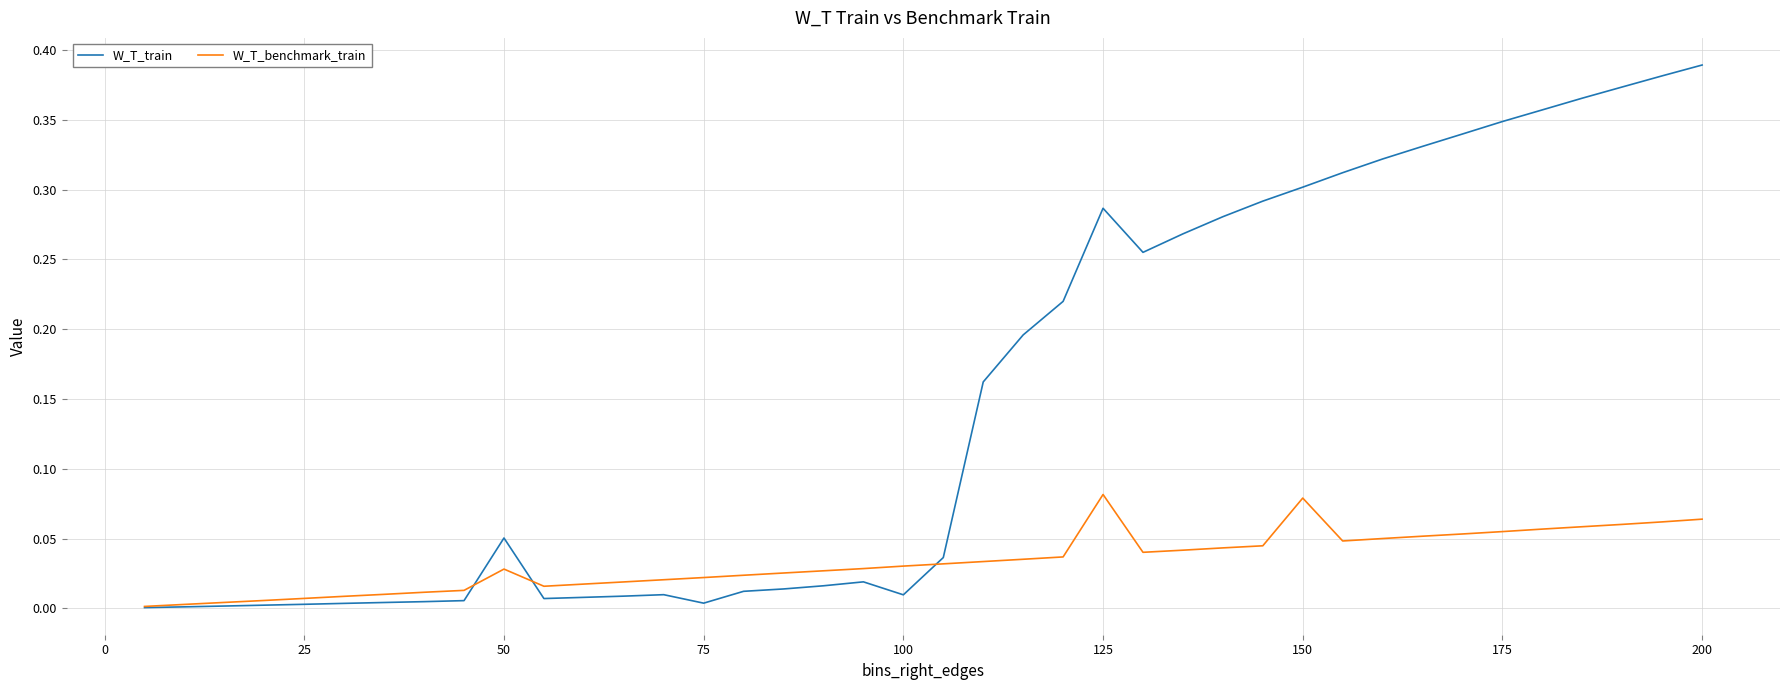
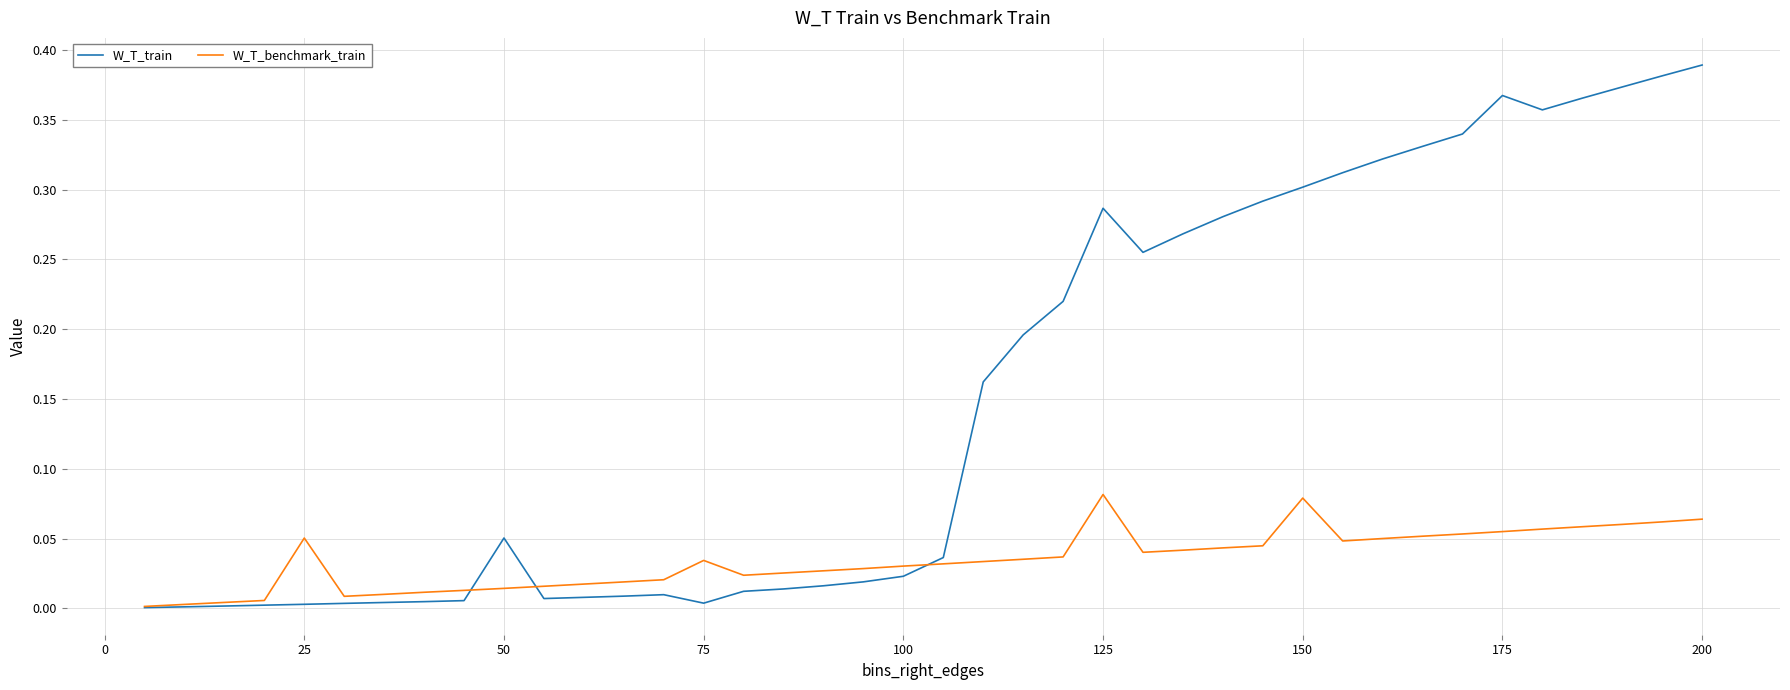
  {
    "W_T_train": {
      "25": 0.003,
      "50": 0.050,
      "75": 0.004,
-     "100": 0.010,
+     "100": 0.023,
      "125": 0.287,
      "150": 0.302,
-     "175": 0.349,
+     "175": 0.367,
      "200": 0.389
    },
    "W_T_benchmark_train": {
-     "25": 0.007,
-     "50": 0.028,
-     "75": 0.022,
+     "25": 0.050,
+     "50": 0.014,
+     "75": 0.034,
      "100": 0.030,
      "125": 0.082,
      "150": 0.079,
      "175": 0.055,
      "200": 0.064
    }
  }
